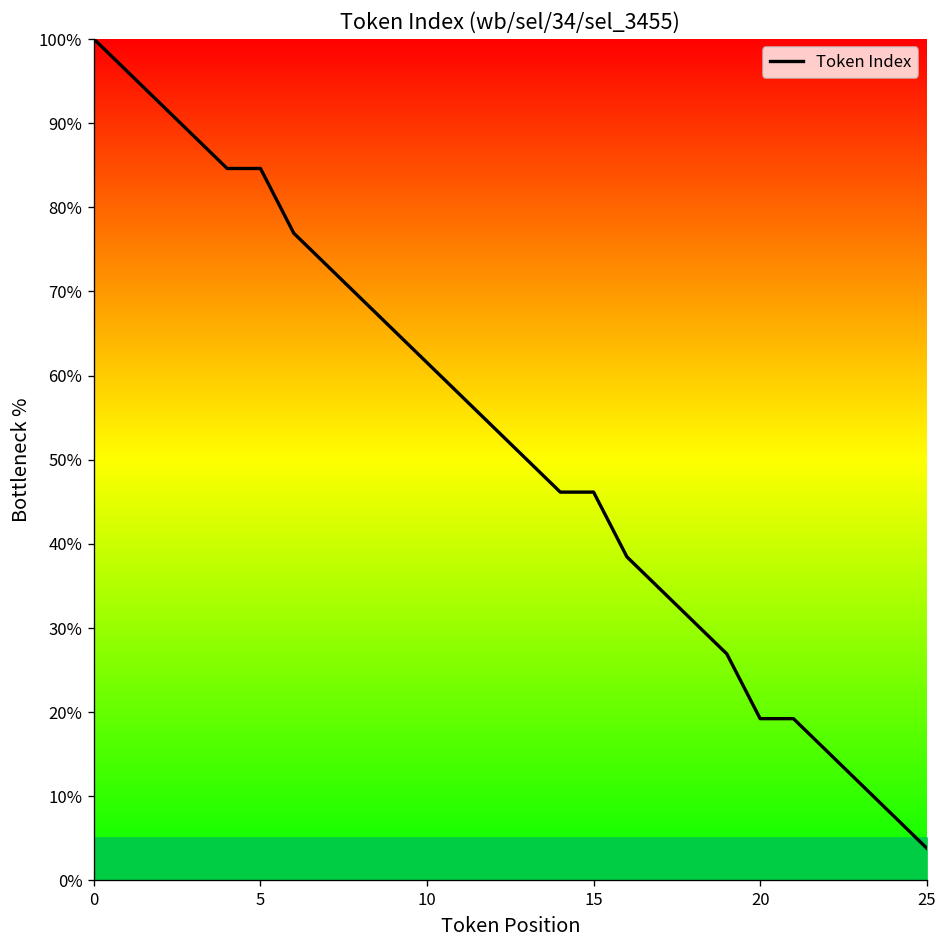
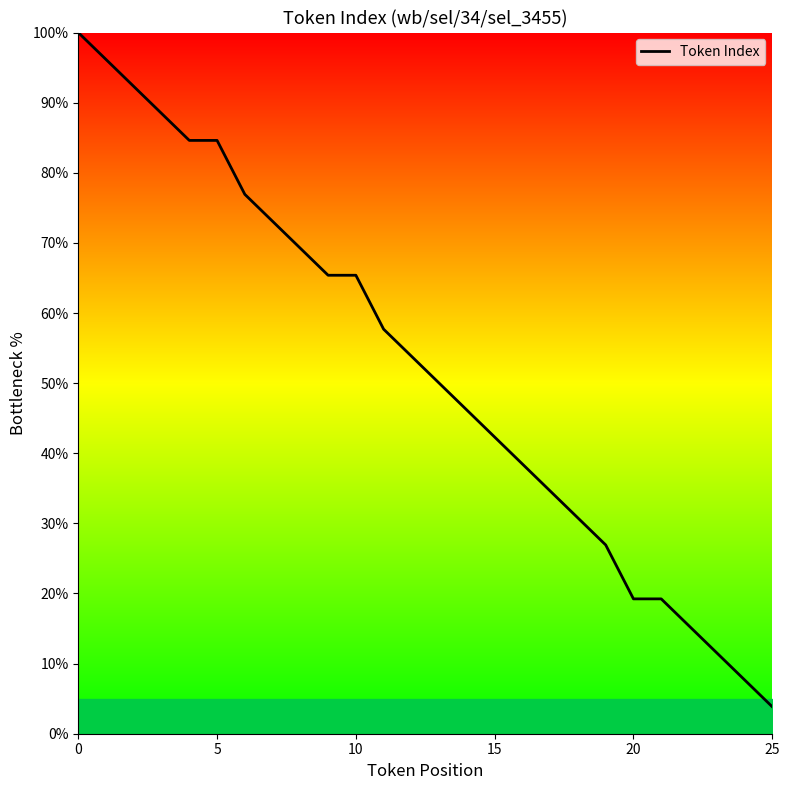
  {
    "Token Index": {
      "0": "100%",
      "5": "85%",
-     "10": "62%",
-     "15": "46%",
+     "10": "65%",
+     "15": "42%",
      "20": "19%",
      "25": "4%"
    }
  }
